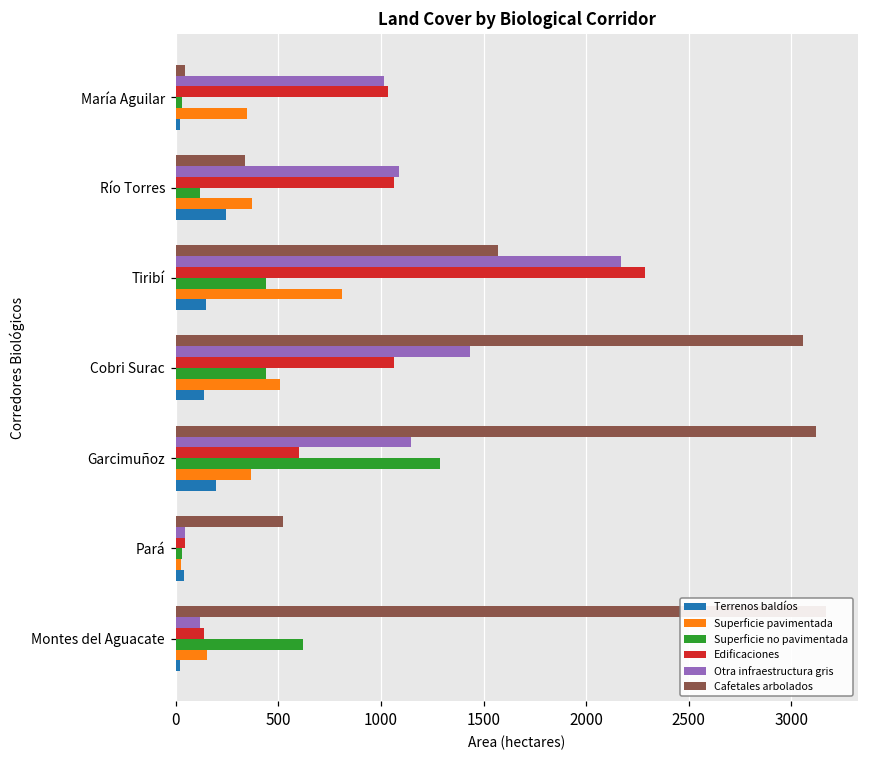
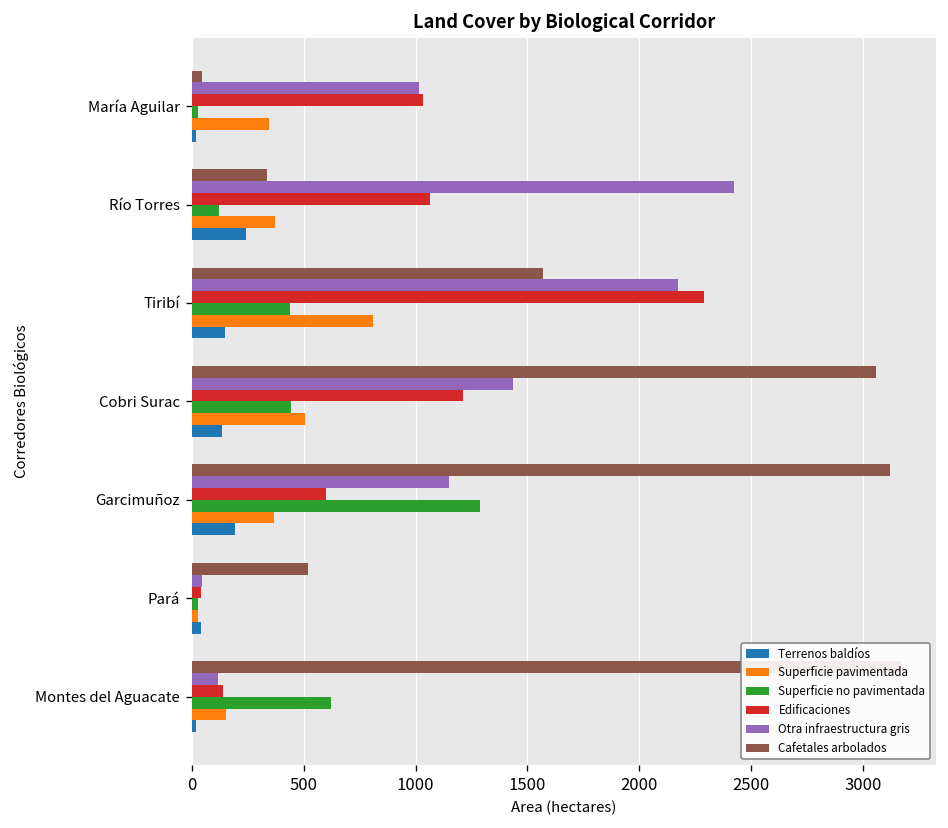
  {
    "Terrenos baldíos": {
      "María Aguilar": 20,
      "Río Torres": 240,
      "Tiribí": 150,
      "Cobri Surac": 140,
      "Garcimuñoz": 200,
      "Pará": 40,
      "Montes del Aguacate": 20
    },
    "Superficie pavimentada": {
      "María Aguilar": 350,
      "Río Torres": 370,
      "Tiribí": 810,
      "Cobri Surac": 510,
      "Garcimuñoz": 370,
      "Pará": 30,
      "Montes del Aguacate": 150
    },
    "Superficie no pavimentada": {
      "María Aguilar": 30,
      "Río Torres": 120,
      "Tiribí": 440,
      "Cobri Surac": 440,
      "Garcimuñoz": 1290,
      "Pará": 30,
      "Montes del Aguacate": 620
    },
    "Edificaciones": {
      "María Aguilar": 1030,
      "Río Torres": 1070,
      "Tiribí": 2290,
-     "Cobri Surac": 1070,
+     "Cobri Surac": 1210,
      "Garcimuñoz": 600,
      "Pará": 40,
      "Montes del Aguacate": 140
    },
    "Otra infraestructura gris": {
      "María Aguilar": 1020,
-     "Río Torres": 1090,
+     "Río Torres": 2420,
      "Tiribí": 2170,
      "Cobri Surac": 1430,
      "Garcimuñoz": 1150,
      "Pará": 40,
      "Montes del Aguacate": 120
    },
    "Cafetales arbolados": {
      "María Aguilar": 50,
      "Río Torres": 340,
      "Tiribí": 1570,
      "Cobri Surac": 3060,
      "Garcimuñoz": 3120,
      "Pará": 520
    }
  }
